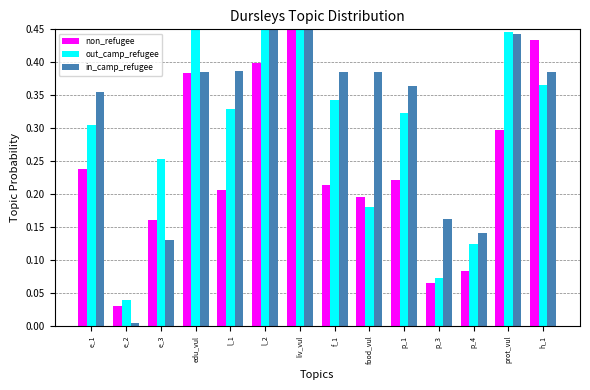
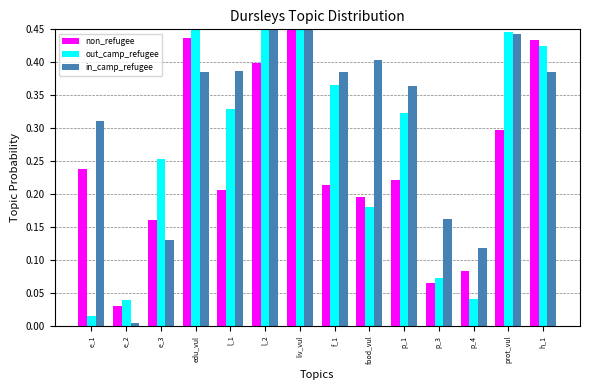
  {
    "non_refugee": {
      "e_1": 0.24,
      "e_2": 0.03,
      "e_3": 0.16,
-     "edu_vul": 0.38,
+     "edu_vul": 0.44,
      "l_1": 0.21,
      "l_2": 0.40,
      "f_1": 0.21,
      "food_vul": 0.20,
      "p_1": 0.22,
      "p_3": 0.07,
      "p_4": 0.08,
      "prot_vul": 0.30,
      "h_1": 0.43
    },
    "out_camp_refugee": {
-     "e_1": 0.30,
+     "e_1": 0.02,
      "e_2": 0.04,
      "e_3": 0.25,
      "l_1": 0.33,
-     "f_1": 0.34,
+     "f_1": 0.37,
      "food_vul": 0.18,
      "p_1": 0.32,
      "p_3": 0.07,
-     "p_4": 0.12,
+     "p_4": 0.04,
      "prot_vul": 0.45,
-     "h_1": 0.37
+     "h_1": 0.43
    },
    "in_camp_refugee": {
-     "e_1": 0.35,
+     "e_1": 0.31,
      "e_2": 0.00,
      "e_3": 0.13,
      "edu_vul": 0.39,
      "l_1": 0.39,
      "f_1": 0.39,
-     "food_vul": 0.39,
+     "food_vul": 0.40,
      "p_1": 0.36,
      "p_3": 0.16,
-     "p_4": 0.14,
+     "p_4": 0.12,
      "prot_vul": 0.44,
      "h_1": 0.39
    }
  }
